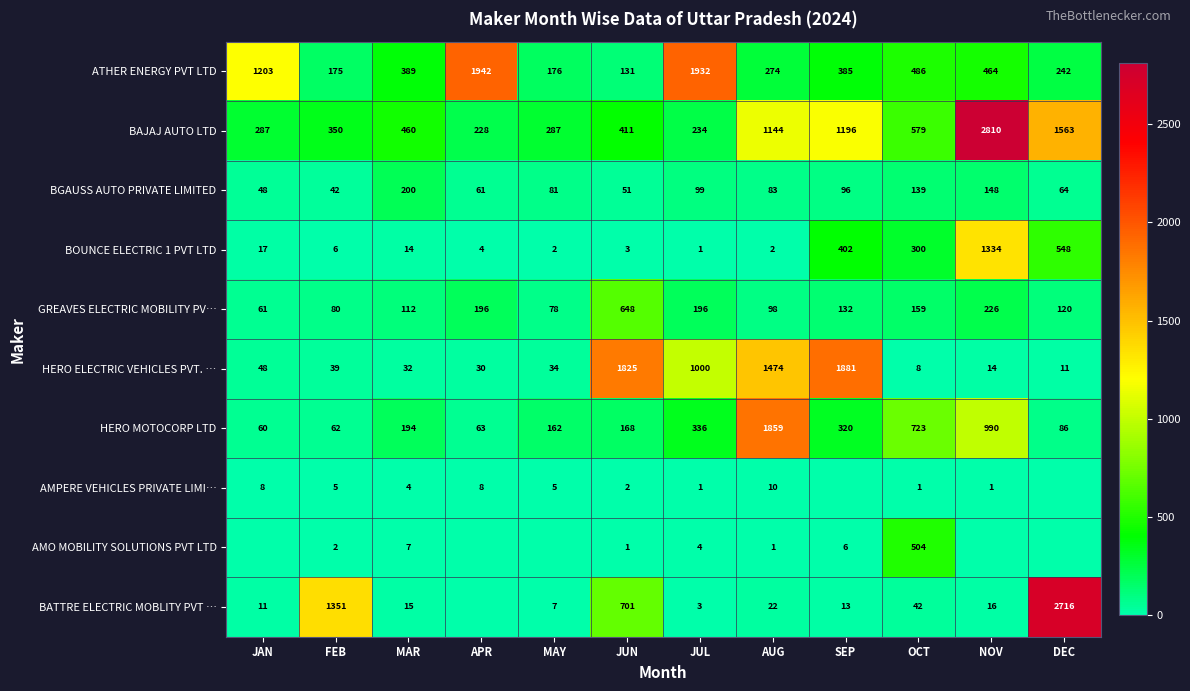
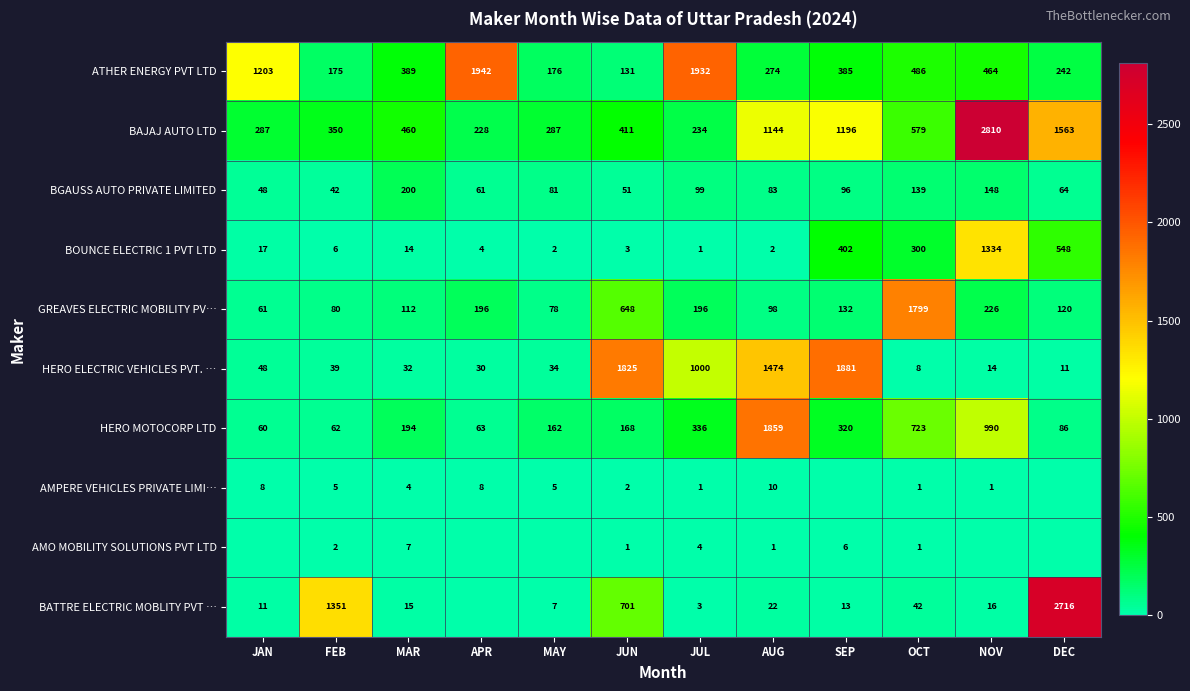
  {
    "ATHER ENERGY PVT LTD": {
      "JAN": 1203,
      "FEB": 175,
      "MAR": 389,
      "APR": 1942,
      "MAY": 176,
      "JUN": 131,
      "JUL": 1932,
      "AUG": 274,
      "SEP": 385,
      "OCT": 486,
      "NOV": 464,
      "DEC": 242
    },
    "BAJAJ AUTO LTD": {
      "JAN": 287,
      "FEB": 350,
      "MAR": 460,
      "APR": 228,
      "MAY": 287,
      "JUN": 411,
      "JUL": 234,
      "AUG": 1144,
      "SEP": 1196,
      "OCT": 579,
      "NOV": 2810,
      "DEC": 1563
    },
    "BGAUSS AUTO PRIVATE LIMITED": {
      "JAN": 48,
      "FEB": 42,
      "MAR": 200,
      "APR": 61,
      "MAY": 81,
      "JUN": 51,
      "JUL": 99,
      "AUG": 83,
      "SEP": 96,
      "OCT": 139,
      "NOV": 148,
      "DEC": 64
    },
    "BOUNCE ELECTRIC 1 PVT LTD": {
      "JAN": 17,
      "FEB": 6,
      "MAR": 14,
      "APR": 4,
      "MAY": 2,
      "JUN": 3,
      "JUL": 1,
      "AUG": 2,
      "SEP": 402,
      "OCT": 300,
      "NOV": 1334,
      "DEC": 548
    },
    "GREAVES ELECTRIC MOBILITY PV…": {
      "JAN": 61,
      "FEB": 80,
      "MAR": 112,
      "APR": 196,
      "MAY": 78,
      "JUN": 648,
      "JUL": 196,
      "AUG": 98,
      "SEP": 132,
-     "OCT": 159,
+     "OCT": 1799,
      "NOV": 226,
      "DEC": 120
    },
    "HERO ELECTRIC VEHICLES PVT. …": {
      "JAN": 48,
      "FEB": 39,
      "MAR": 32,
      "APR": 30,
      "MAY": 34,
      "JUN": 1825,
      "JUL": 1000,
      "AUG": 1474,
      "SEP": 1881,
      "OCT": 8,
      "NOV": 14,
      "DEC": 11
    },
    "HERO MOTOCORP LTD": {
      "JAN": 60,
      "FEB": 62,
      "MAR": 194,
      "APR": 63,
      "MAY": 162,
      "JUN": 168,
      "JUL": 336,
      "AUG": 1859,
      "SEP": 320,
      "OCT": 723,
      "NOV": 990,
      "DEC": 86
    },
    "AMPERE VEHICLES PRIVATE LIMI…": {
      "JAN": 8,
      "FEB": 5,
      "MAR": 4,
      "APR": 8,
      "MAY": 5,
      "JUN": 2,
      "JUL": 1,
      "AUG": 10,
      "OCT": 1,
      "NOV": 1
    },
    "AMO MOBILITY SOLUTIONS PVT LTD": {
      "FEB": 2,
      "MAR": 7,
      "JUN": 1,
      "JUL": 4,
      "AUG": 1,
      "SEP": 6,
-     "OCT": 504
+     "OCT": 1
    },
    "BATTRE ELECTRIC MOBLITY PVT …": {
      "JAN": 11,
      "FEB": 1351,
      "MAR": 15,
      "MAY": 7,
      "JUN": 701,
      "JUL": 3,
      "AUG": 22,
      "SEP": 13,
      "OCT": 42,
      "NOV": 16,
      "DEC": 2716
    }
  }
